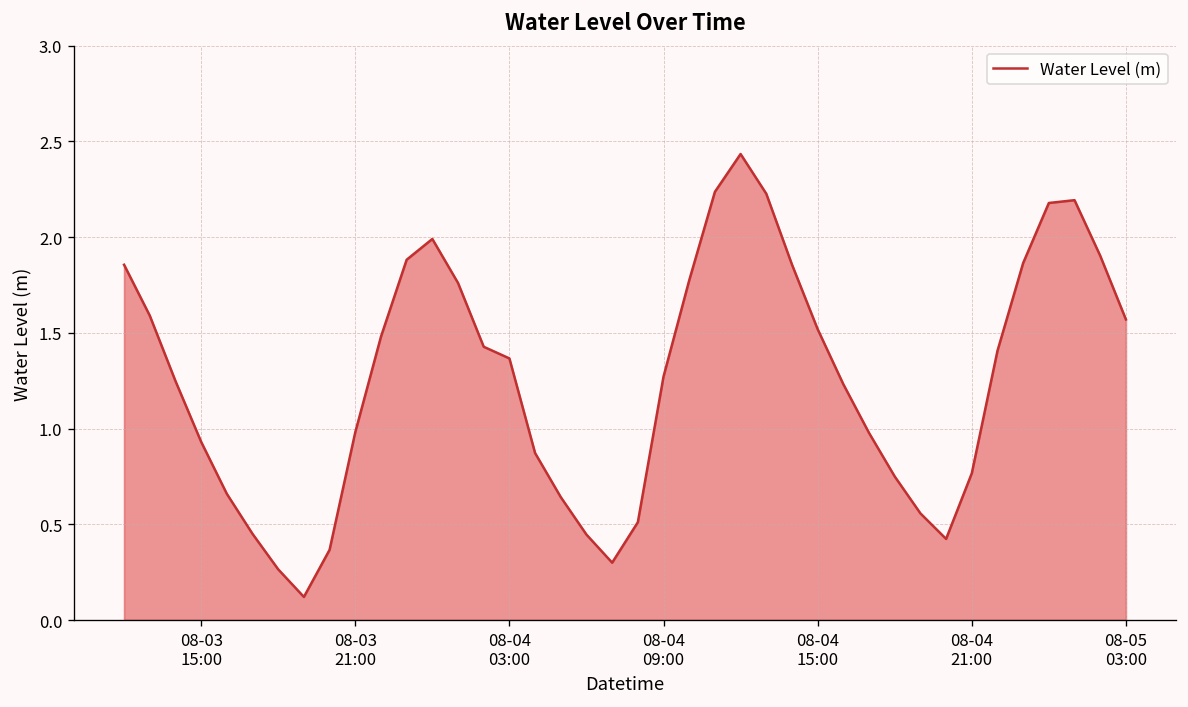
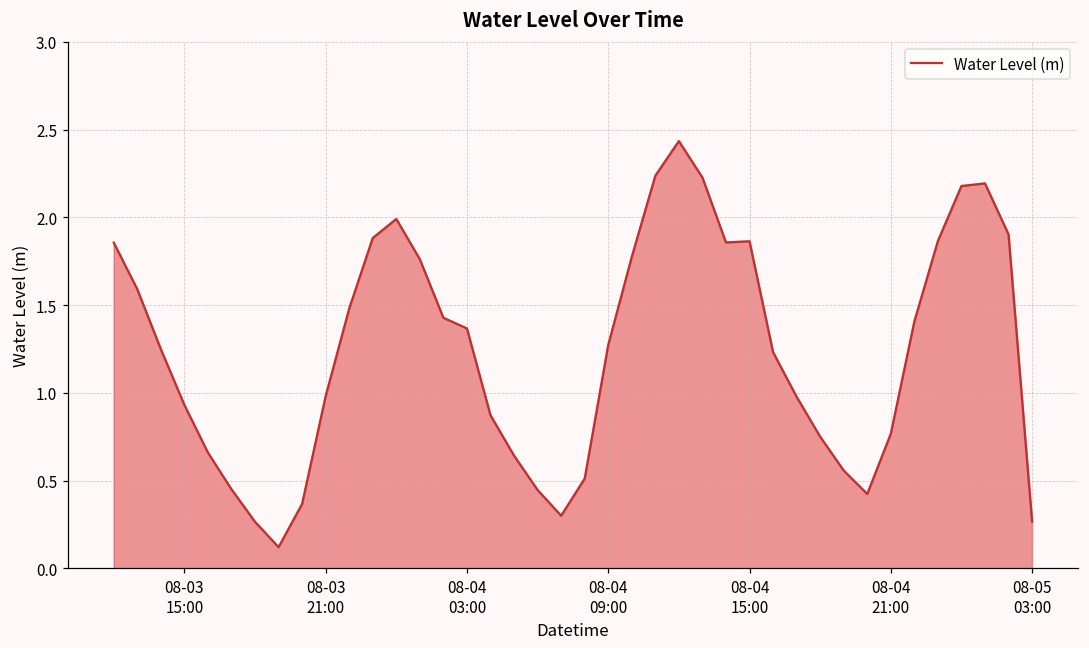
  {
    "08-03 15:00": 0.93,
    "08-03 21:00": 0.98,
    "08-04 03:00": 1.37,
    "08-04 09:00": 1.27,
-   "08-04 15:00": 1.52,
+   "08-04 15:00": 1.86,
    "08-04 21:00": 0.77,
-   "08-05 03:00": 1.57
+   "08-05 03:00": 0.27
  }
